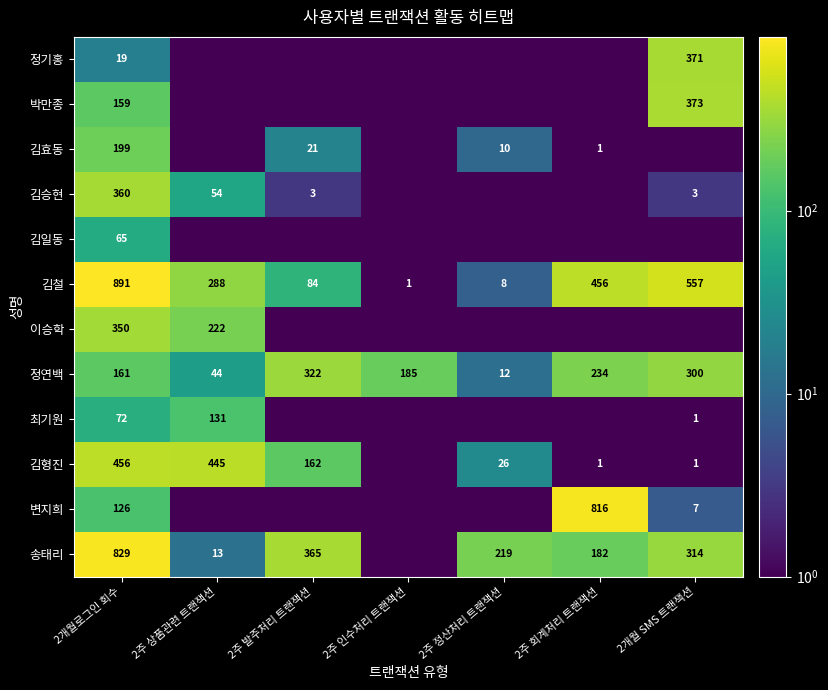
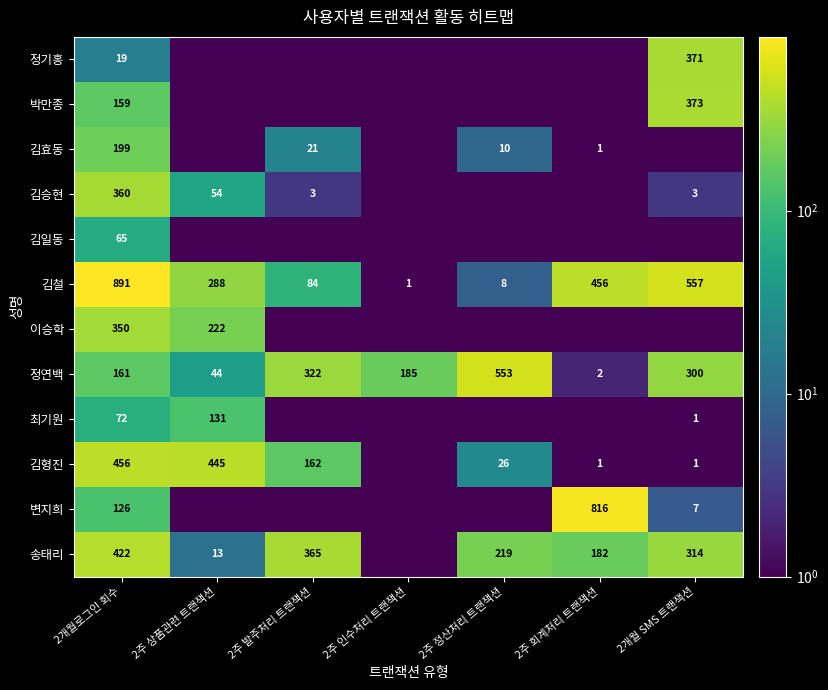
  {
    "정기홍": {
      "2개월로그인 회수": 19,
      "2개월 SMS 트랜잭션": 371
    },
    "박만종": {
      "2개월로그인 회수": 159,
      "2개월 SMS 트랜잭션": 373
    },
    "김효동": {
      "2개월로그인 회수": 199,
      "2주 발주처리 트랜잭션": 21,
      "2주 정산처리 트랜잭션": 10,
      "2주 회계처리 트랜잭션": 1
    },
    "김승현": {
      "2개월로그인 회수": 360,
      "2주 상품관련 트랜잭션": 54,
      "2주 발주처리 트랜잭션": 3,
      "2개월 SMS 트랜잭션": 3
    },
    "김일동": {
      "2개월로그인 회수": 65
    },
    "김철": {
      "2개월로그인 회수": 891,
      "2주 상품관련 트랜잭션": 288,
      "2주 발주처리 트랜잭션": 84,
      "2주 인수처리 트랜잭션": 1,
      "2주 정산처리 트랜잭션": 8,
      "2주 회계처리 트랜잭션": 456,
      "2개월 SMS 트랜잭션": 557
    },
    "이승학": {
      "2개월로그인 회수": 350,
      "2주 상품관련 트랜잭션": 222
    },
    "정연백": {
      "2개월로그인 회수": 161,
      "2주 상품관련 트랜잭션": 44,
      "2주 발주처리 트랜잭션": 322,
      "2주 인수처리 트랜잭션": 185,
-     "2주 정산처리 트랜잭션": 12,
-     "2주 회계처리 트랜잭션": 234,
+     "2주 정산처리 트랜잭션": 553,
+     "2주 회계처리 트랜잭션": 2,
      "2개월 SMS 트랜잭션": 300
    },
    "최기원": {
      "2개월로그인 회수": 72,
      "2주 상품관련 트랜잭션": 131,
      "2개월 SMS 트랜잭션": 1
    },
    "김형진": {
      "2개월로그인 회수": 456,
      "2주 상품관련 트랜잭션": 445,
      "2주 발주처리 트랜잭션": 162,
      "2주 정산처리 트랜잭션": 26,
      "2주 회계처리 트랜잭션": 1,
      "2개월 SMS 트랜잭션": 1
    },
    "변지희": {
      "2개월로그인 회수": 126,
      "2주 회계처리 트랜잭션": 816,
      "2개월 SMS 트랜잭션": 7
    },
    "송태리": {
-     "2개월로그인 회수": 829,
+     "2개월로그인 회수": 422,
      "2주 상품관련 트랜잭션": 13,
      "2주 발주처리 트랜잭션": 365,
      "2주 정산처리 트랜잭션": 219,
      "2주 회계처리 트랜잭션": 182,
      "2개월 SMS 트랜잭션": 314
    }
  }
